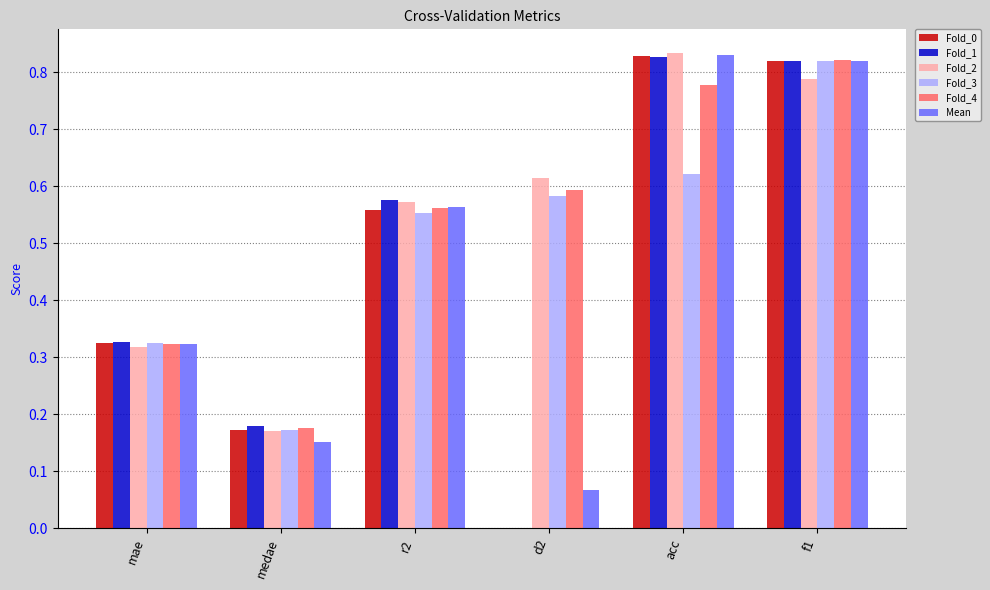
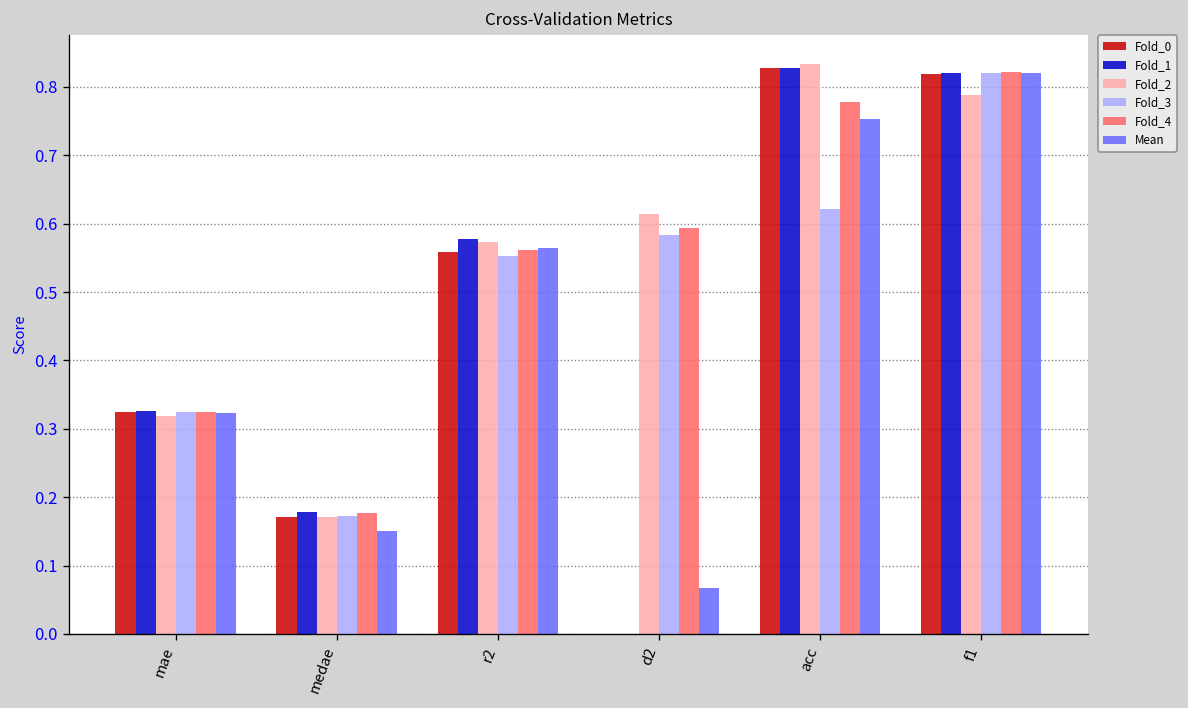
  {
    "Fold_0": {
      "mae": 0.33,
      "medae": 0.17,
      "r2": 0.56,
      "d2": 0.00,
      "acc": 0.83,
      "f1": 0.82
    },
    "Fold_1": {
      "mae": 0.33,
      "medae": 0.18,
      "r2": 0.58,
      "d2": 0.00,
      "acc": 0.83,
      "f1": 0.82
    },
    "Fold_2": {
      "mae": 0.32,
      "medae": 0.17,
      "r2": 0.57,
      "d2": 0.61,
      "acc": 0.83,
      "f1": 0.79
    },
    "Fold_3": {
      "mae": 0.32,
      "medae": 0.17,
      "r2": 0.55,
      "d2": 0.58,
      "acc": 0.62,
      "f1": 0.82
    },
    "Fold_4": {
      "mae": 0.32,
      "medae": 0.18,
      "r2": 0.56,
      "d2": 0.59,
      "acc": 0.78,
      "f1": 0.82
    },
    "Mean": {
      "mae": 0.32,
      "medae": 0.15,
      "r2": 0.56,
      "d2": 0.07,
-     "acc": 0.83,
+     "acc": 0.75,
      "f1": 0.82
    }
  }
